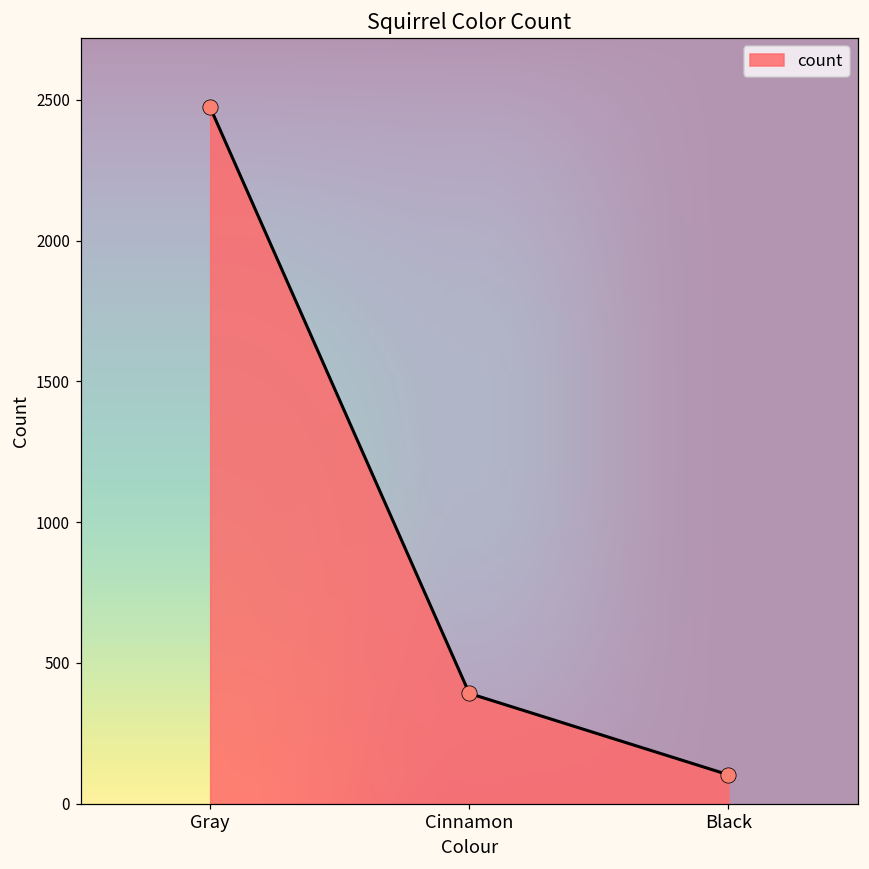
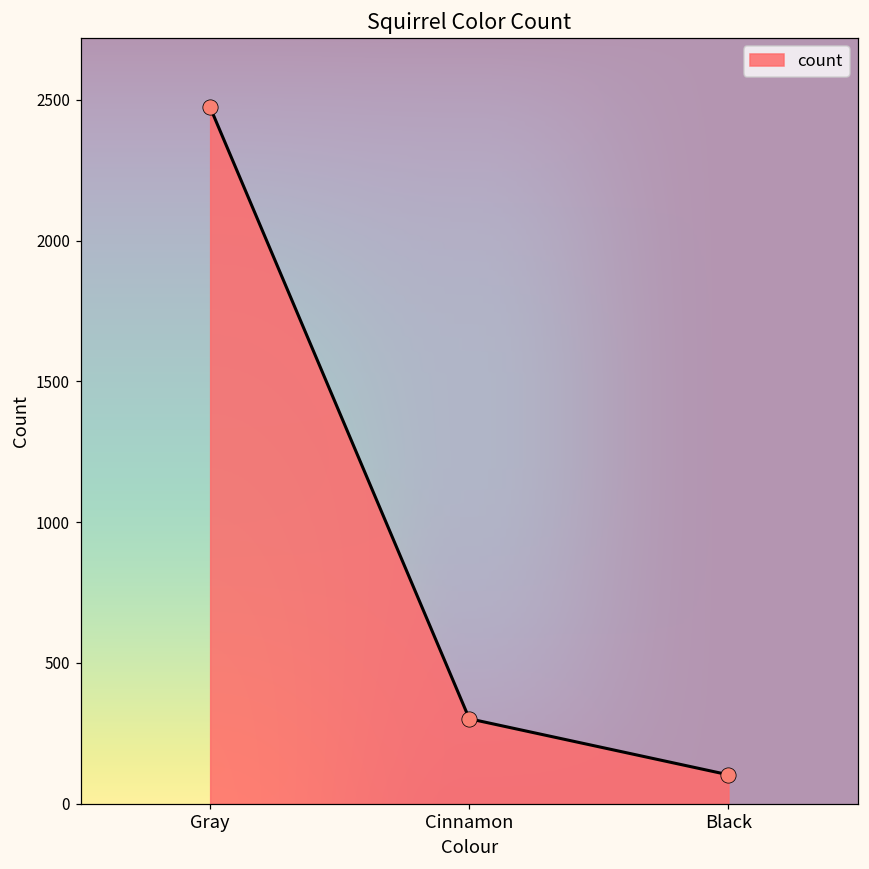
  {
    "Gray": 2470,
-   "Cinnamon": 390,
+   "Cinnamon": 300,
    "Black": 100
  }
